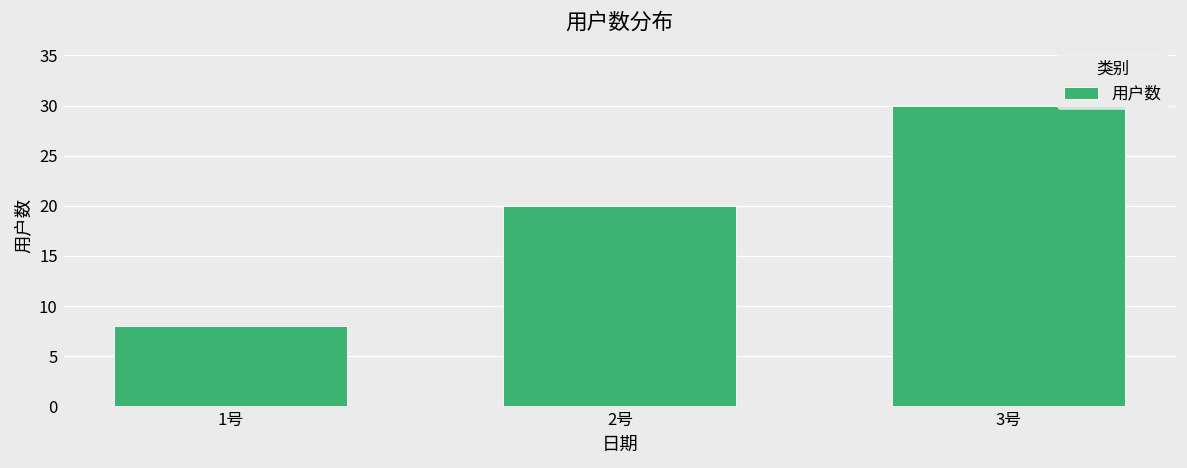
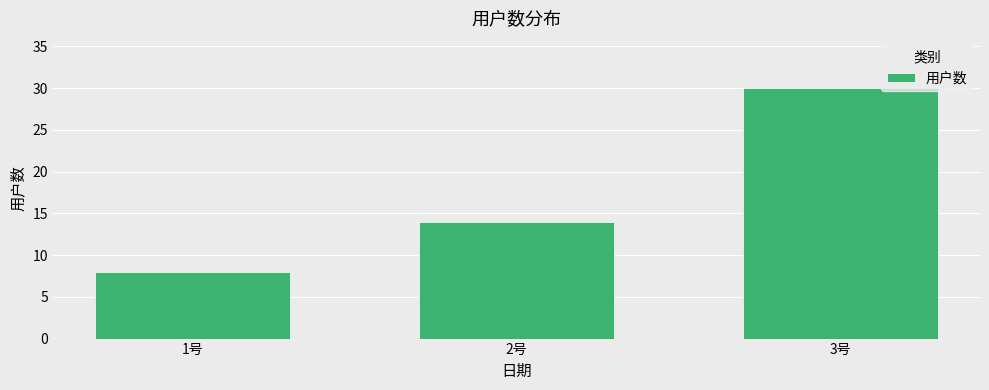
  {
    "1号": 8,
-   "2号": 20,
+   "2号": 14,
    "3号": 30
  }
